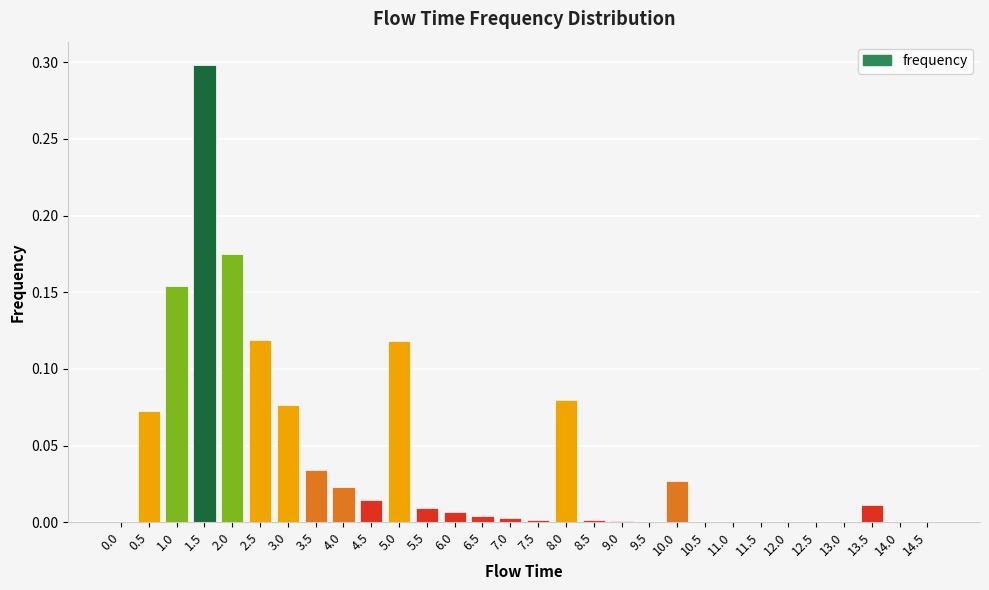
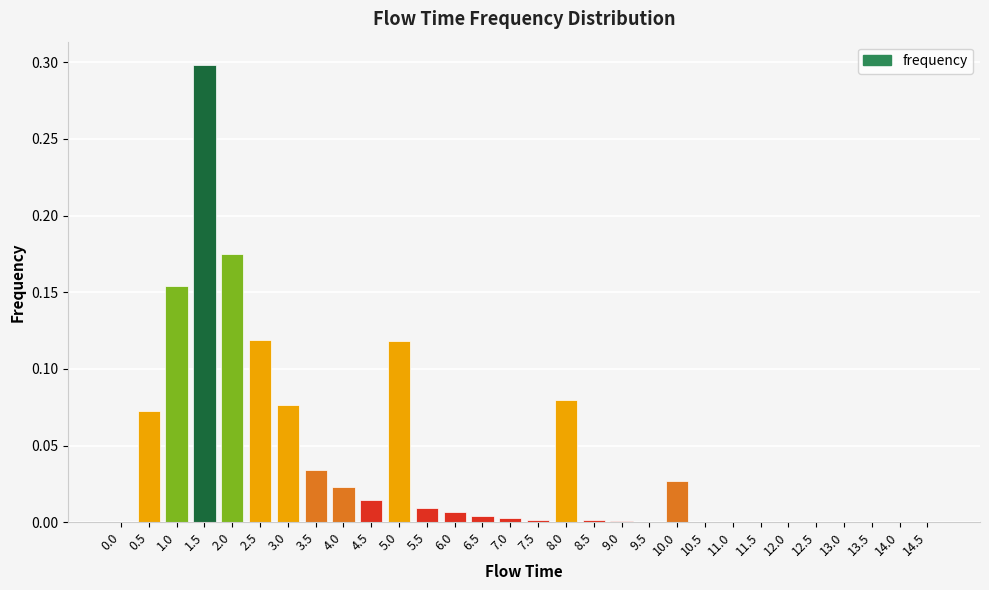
  {
    "0.0": 0.000,
    "0.5": 0.072,
    "1.0": 0.154,
    "1.5": 0.299,
    "2.0": 0.175,
    "2.5": 0.119,
    "3.0": 0.077,
    "3.5": 0.034,
    "4.0": 0.023,
    "4.5": 0.015,
    "5.0": 0.118,
    "5.5": 0.009,
    "6.0": 0.007,
    "6.5": 0.004,
    "7.0": 0.003,
    "8.0": 0.080,
    "10.0": 0.027,
    "13.0": 0.000,
-   "13.5": 0.011,
+   "13.5": 0.000,
    "14.0": 0.000,
    "14.5": 0.000
  }
